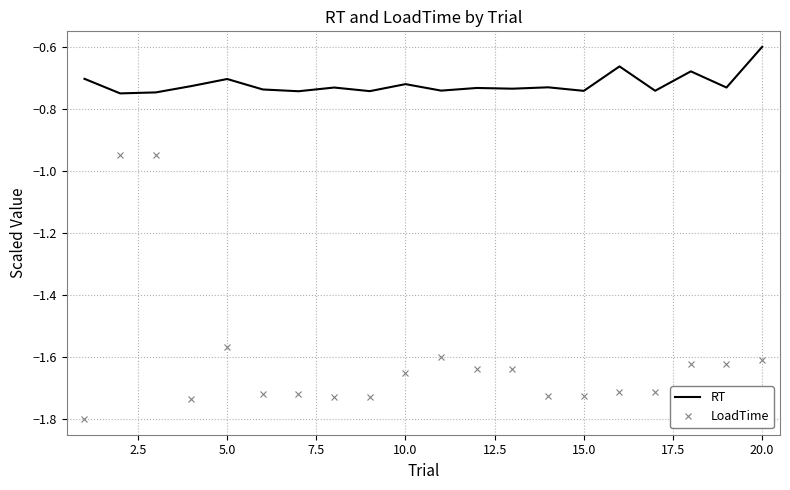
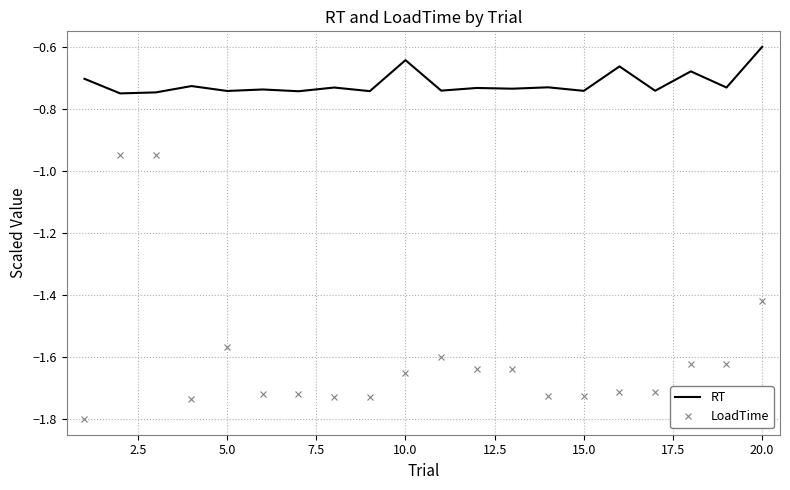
  {
    "RT": {
-     "5.0": -0.70,
-     "10.0": -0.72,
+     "5.0": -0.74,
+     "10.0": -0.64,
      "15.0": -0.74,
      "20.0": -0.60
    },
    "LoadTime": {
      "5.0": -1.57,
      "10.0": -1.65,
      "15.0": -1.73,
-     "20.0": -1.61
+     "20.0": -1.42
    }
  }
